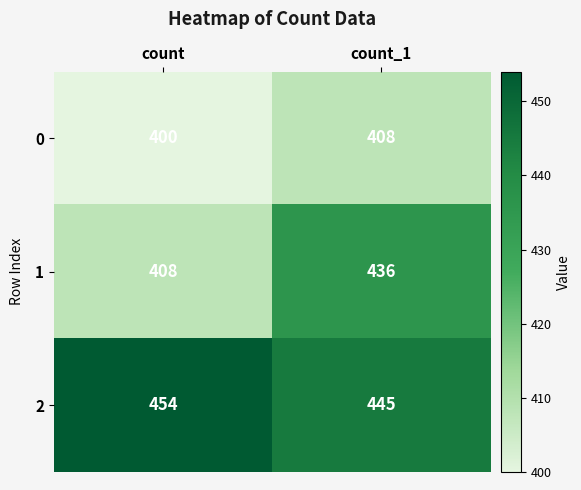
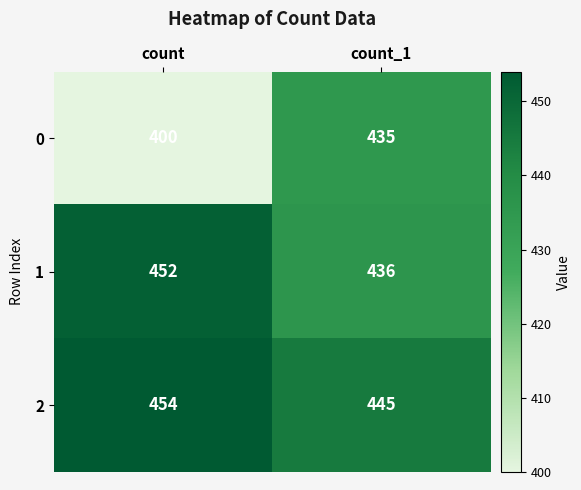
  {
    "0": {
-     "count_1": 408
+     "count_1": 435
    },
    "1": {
-     "count": 408,
+     "count": 452,
      "count_1": 436
    },
    "2": {
      "count": 454,
      "count_1": 445
    }
  }
